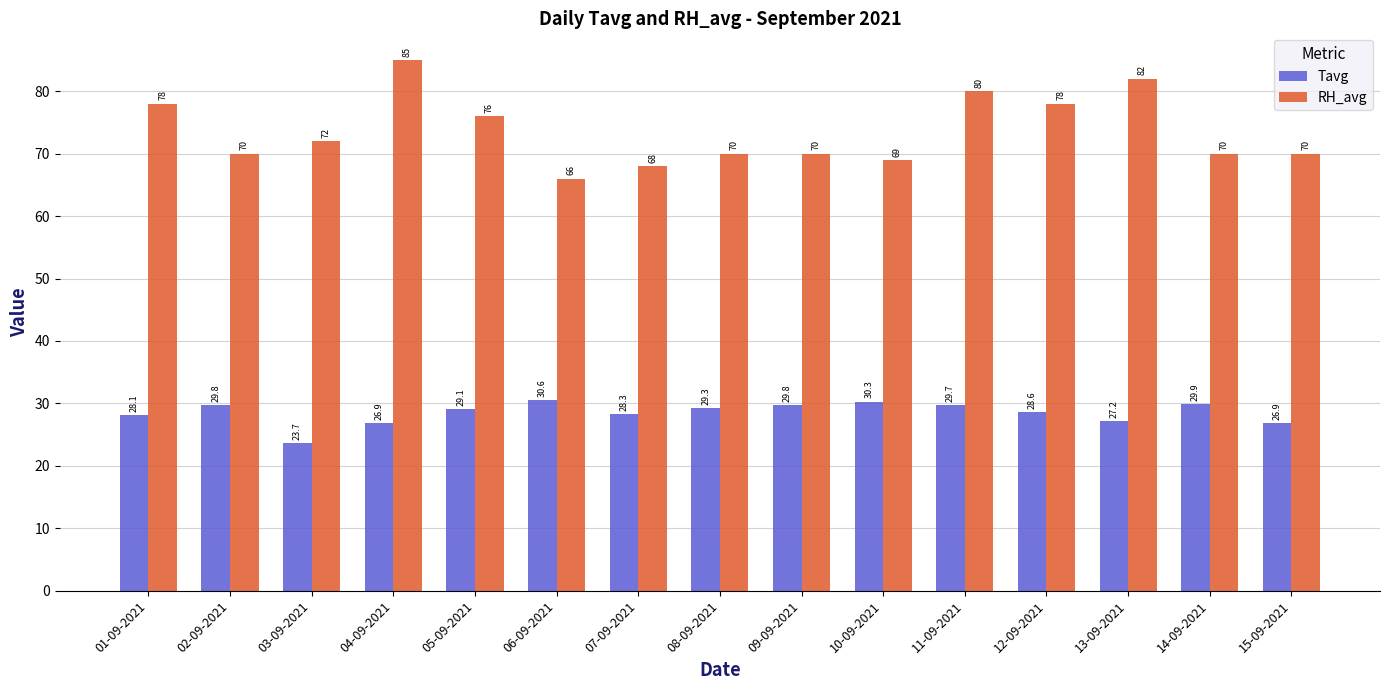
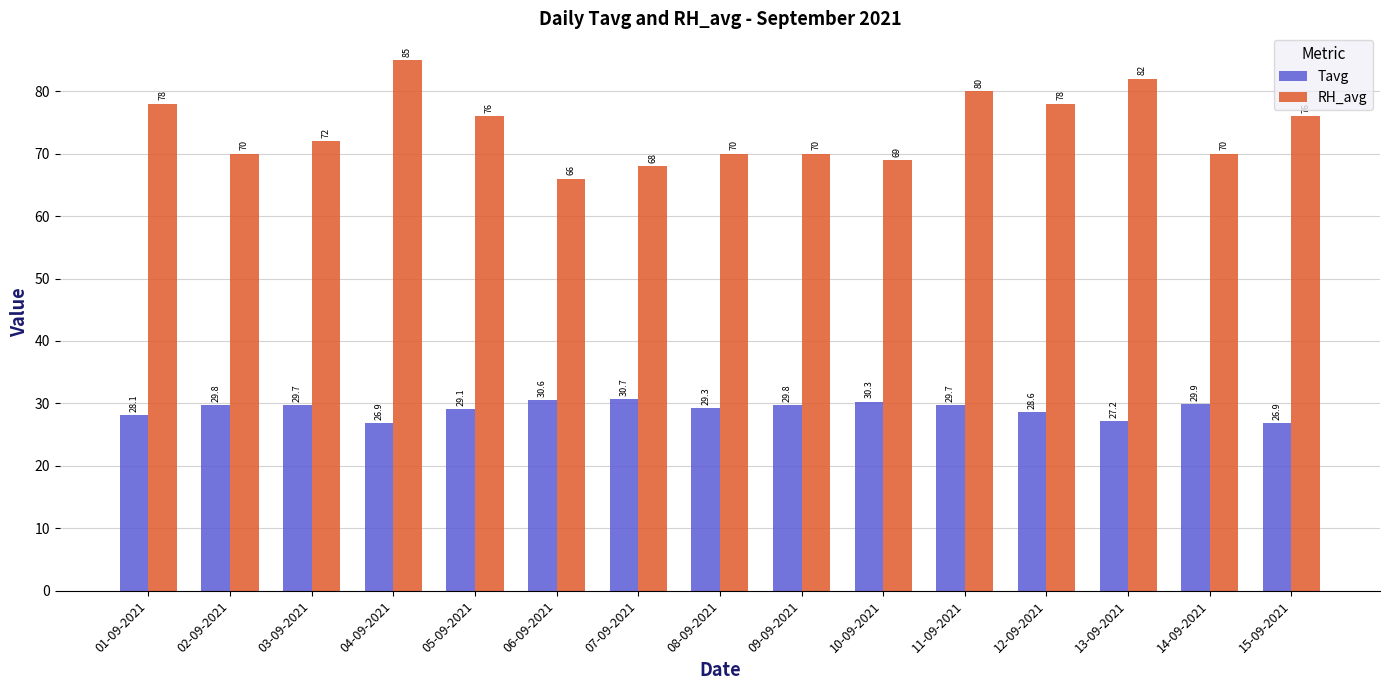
  {
    "Tavg": {
      "01-09-2021": 28.1,
      "02-09-2021": 29.8,
-     "03-09-2021": 23.7,
+     "03-09-2021": 29.7,
      "04-09-2021": 26.9,
      "05-09-2021": 29.1,
      "06-09-2021": 30.6,
-     "07-09-2021": 28.3,
+     "07-09-2021": 30.7,
      "08-09-2021": 29.3,
      "09-09-2021": 29.8,
      "10-09-2021": 30.3,
      "11-09-2021": 29.7,
      "12-09-2021": 28.6,
      "13-09-2021": 27.2,
      "14-09-2021": 29.9,
      "15-09-2021": 26.9
    },
    "RH_avg": {
-     "15-09-2021": 70
+     "15-09-2021": 76
    }
  }
